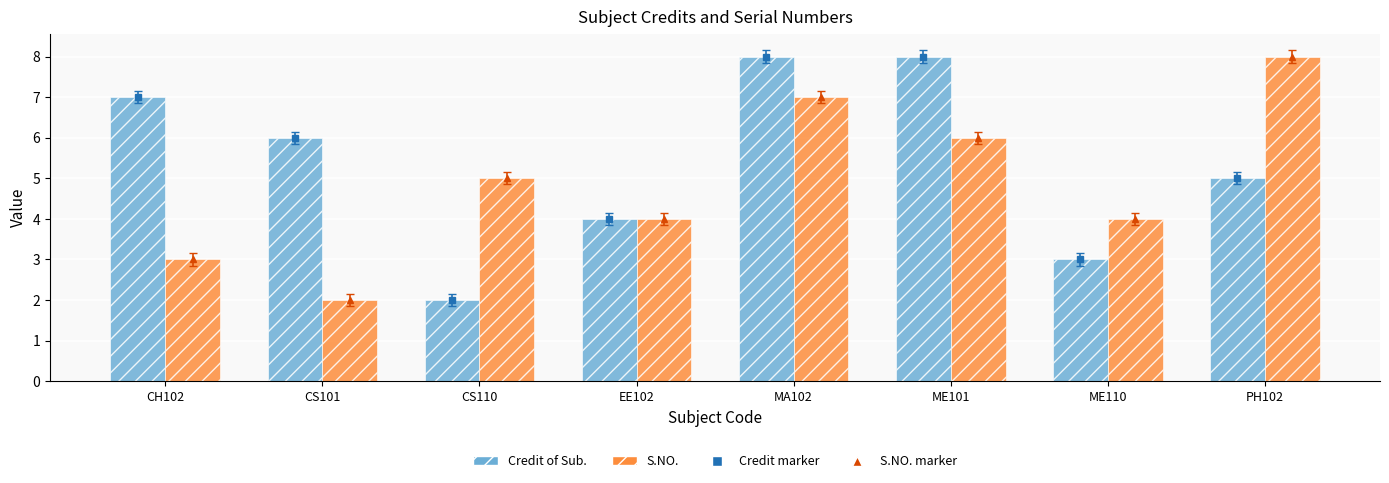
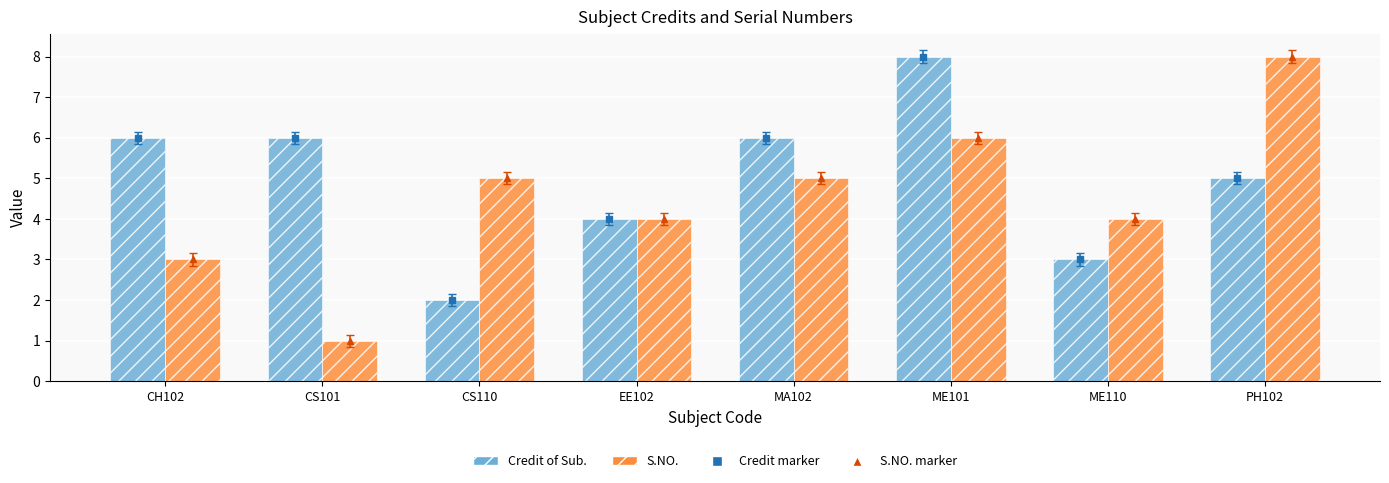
  {
    "Credit of Sub.": {
-     "CH102": 7,
+     "CH102": 6,
      "CS101": 6,
      "CS110": 2,
      "EE102": 4,
-     "MA102": 8,
+     "MA102": 6,
      "ME101": 8,
      "ME110": 3,
      "PH102": 5
    },
    "S.NO.": {
      "CH102": 3,
-     "CS101": 2,
+     "CS101": 1,
      "CS110": 5,
      "EE102": 4,
-     "MA102": 7,
+     "MA102": 5,
      "ME101": 6,
      "ME110": 4,
      "PH102": 8
    }
  }
